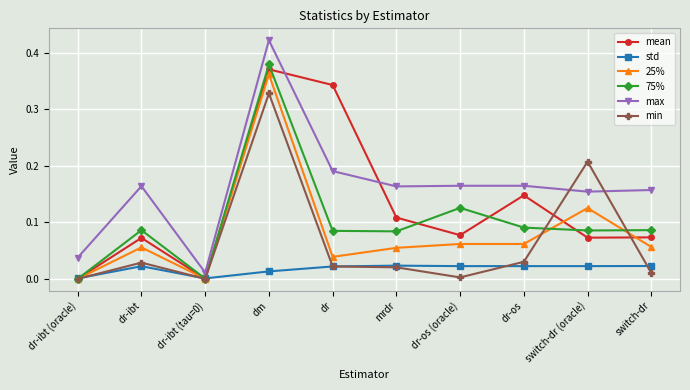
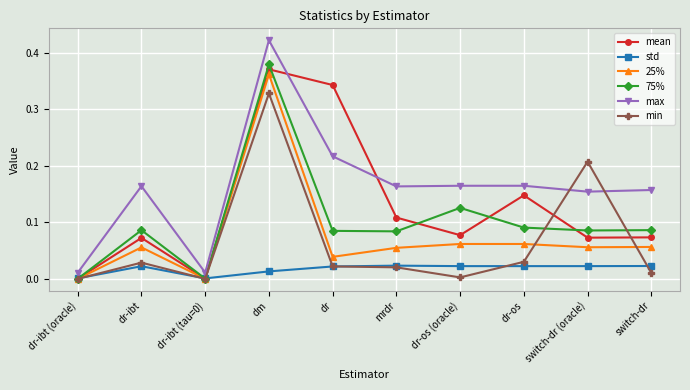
  {
    "mean": {
      "dr-ibt": 0.07,
      "dm": 0.37,
      "dr": 0.34,
      "mrdr": 0.11,
      "dr-os (oracle)": 0.08,
      "dr-os": 0.15,
      "switch-dr (oracle)": 0.07,
      "switch-dr": 0.07
    },
    "std": {
      "dr-ibt": 0.02,
      "dm": 0.01,
      "dr-os (oracle)": 0.02,
      "dr-os": 0.02,
      "switch-dr (oracle)": 0.02,
      "switch-dr": 0.02
    },
    "25%": {
      "dr-ibt": 0.06,
      "dm": 0.36,
      "dr": 0.04,
      "mrdr": 0.05,
      "dr-os (oracle)": 0.06,
      "dr-os": 0.06,
-     "switch-dr (oracle)": 0.13,
+     "switch-dr (oracle)": 0.06,
      "switch-dr": 0.06
    },
    "75%": {
      "dr-ibt": 0.09,
      "dm": 0.38,
      "dr": 0.08,
      "mrdr": 0.08,
      "dr-os (oracle)": 0.13,
      "dr-os": 0.09,
      "switch-dr (oracle)": 0.09,
      "switch-dr": 0.09
    },
    "max": {
-     "dr-ibt (oracle)": 0.04,
+     "dr-ibt (oracle)": 0.01,
      "dr-ibt": 0.16,
      "dr-ibt (tau=0)": 0.01,
      "dm": 0.42,
-     "dr": 0.19,
+     "dr": 0.22,
      "mrdr": 0.16,
      "dr-os (oracle)": 0.16,
      "dr-os": 0.16,
      "switch-dr (oracle)": 0.15,
      "switch-dr": 0.16
    },
    "min": {
      "dr-ibt": 0.03,
      "dm": 0.33,
      "dr-os (oracle)": 0.00,
      "dr-os": 0.03,
      "switch-dr (oracle)": 0.21,
      "switch-dr": 0.01
    }
  }
